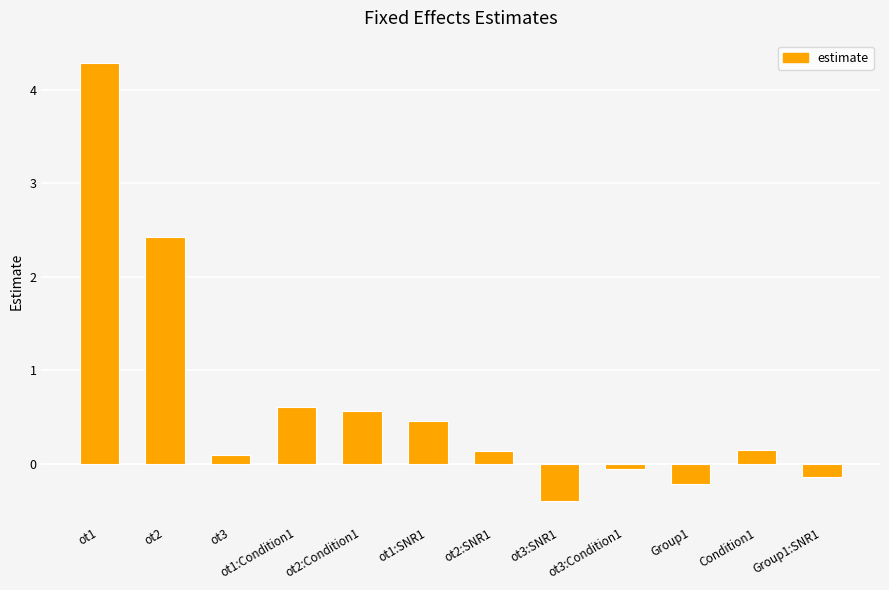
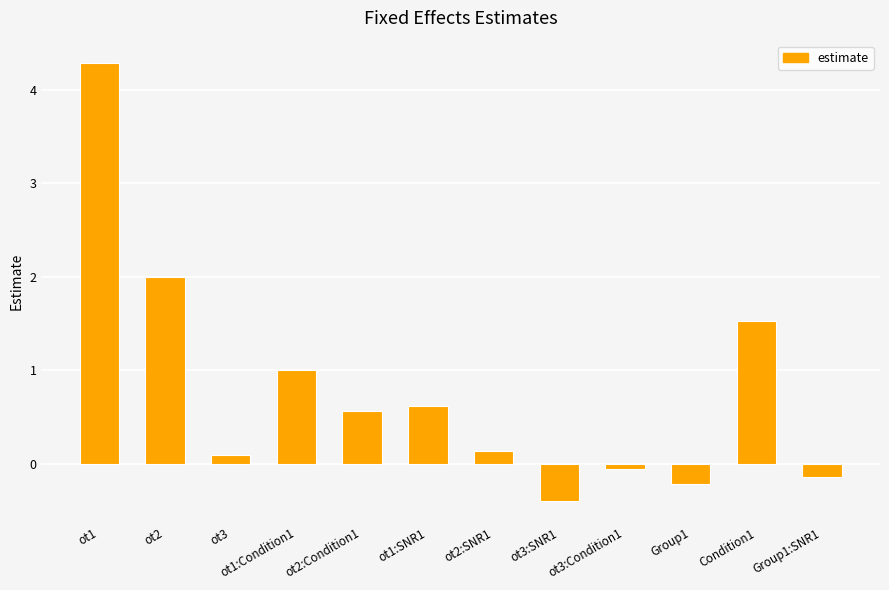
  {
    "ot1": 4.3,
-   "ot2": 2.4,
+   "ot2": 2.0,
    "ot3": 0.1,
-   "ot1:Condition1": 0.6,
+   "ot1:Condition1": 1.0,
    "ot2:Condition1": 0.6,
-   "ot1:SNR1": 0.5,
+   "ot1:SNR1": 0.6,
    "ot2:SNR1": 0.1,
    "ot3:SNR1": -0.4,
    "ot3:Condition1": -0.1,
    "Group1": -0.2,
-   "Condition1": 0.1,
+   "Condition1": 1.5,
    "Group1:SNR1": -0.1
  }
